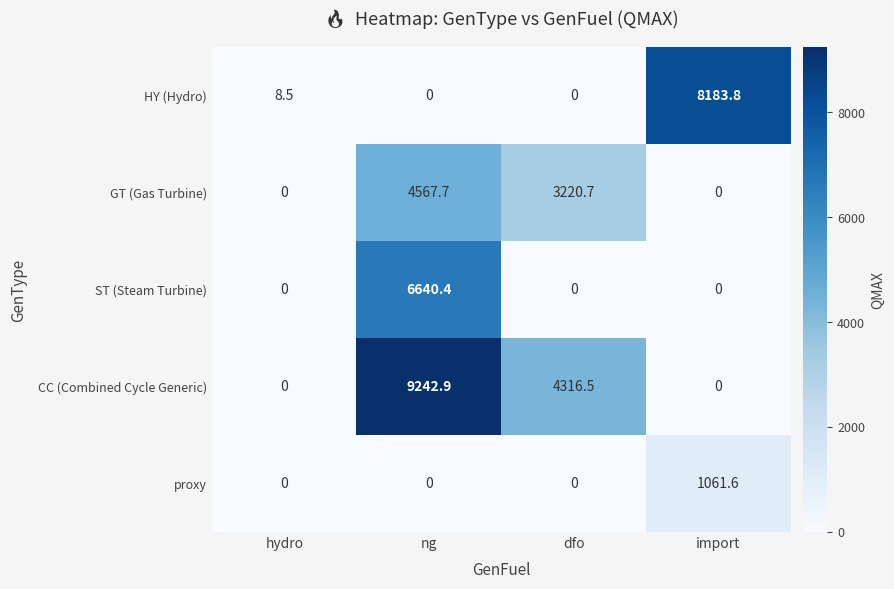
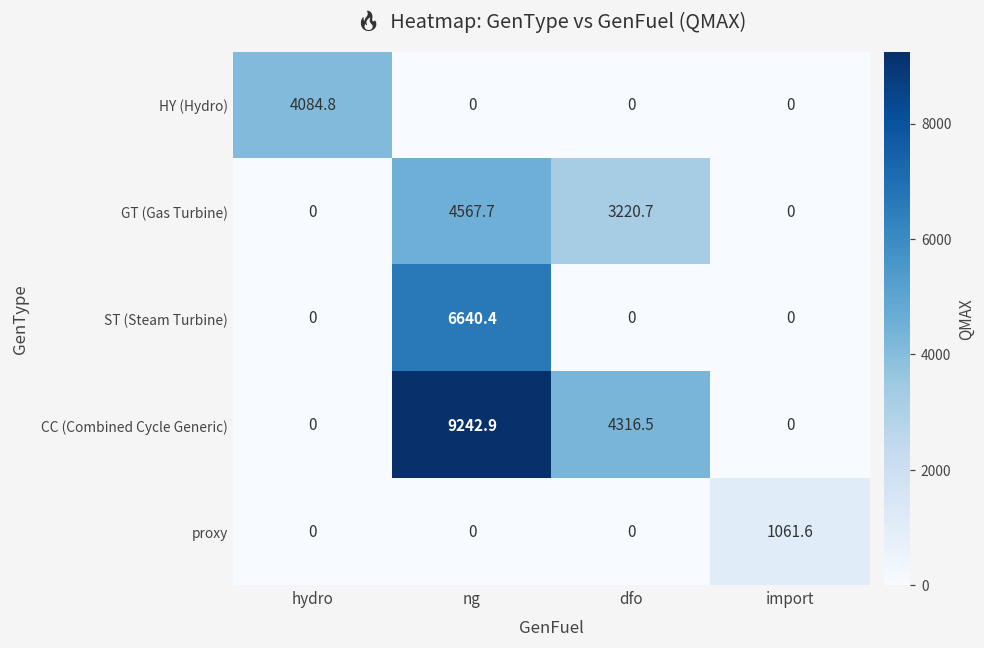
  {
    "HY (Hydro)": {
-     "hydro": 8.5,
+     "hydro": 4084.8,
      "ng": 0,
      "dfo": 0,
-     "import": 8183.8
+     "import": 0
    },
    "GT (Gas Turbine)": {
      "hydro": 0,
      "ng": 4567.7,
      "dfo": 3220.7,
      "import": 0
    },
    "ST (Steam Turbine)": {
      "hydro": 0,
      "ng": 6640.4,
      "dfo": 0,
      "import": 0
    },
    "CC (Combined Cycle Generic)": {
      "hydro": 0,
      "ng": 9242.9,
      "dfo": 4316.5,
      "import": 0
    },
    "proxy": {
      "hydro": 0,
      "ng": 0,
      "dfo": 0,
      "import": 1061.6
    }
  }
